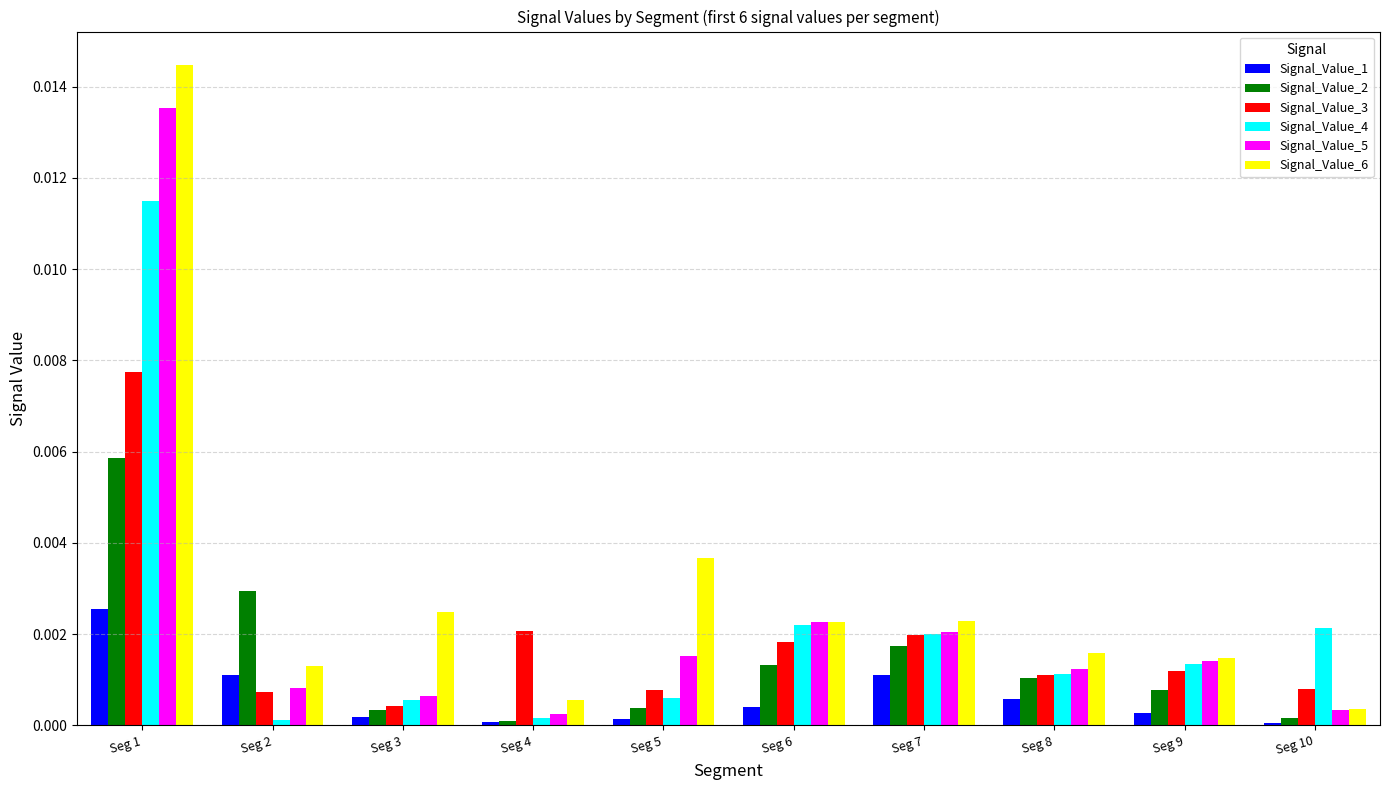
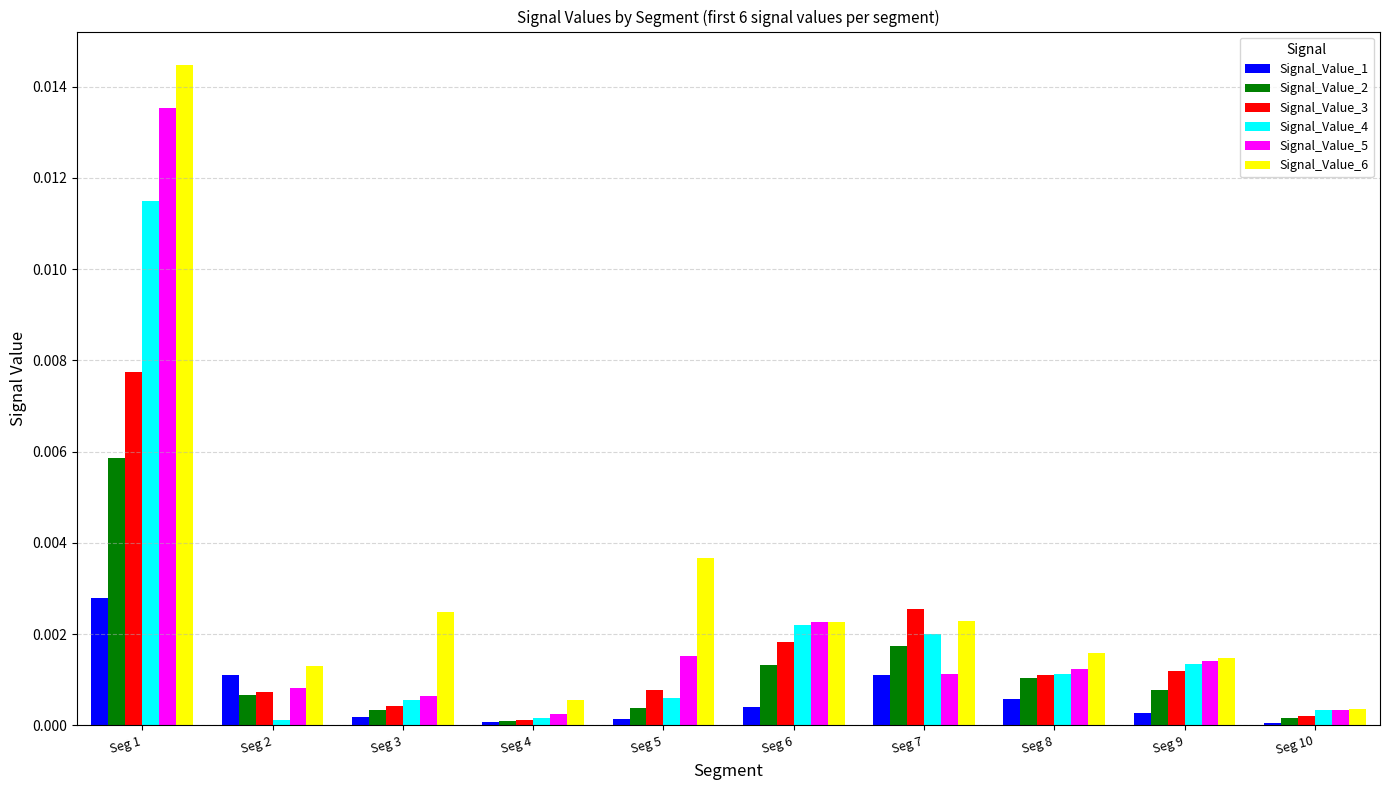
  {
    "Signal_Value_1": {
-     "Seg 1": 0.0025,
+     "Seg 1": 0.0028,
      "Seg 2": 0.0011,
      "Seg 3": 0.0002,
      "Seg 4": 0.0001,
      "Seg 5": 0.0001,
      "Seg 6": 0.0004,
      "Seg 7": 0.0011,
      "Seg 8": 0.0006,
      "Seg 9": 0.0003
    },
    "Signal_Value_2": {
      "Seg 1": 0.0059,
-     "Seg 2": 0.0029,
+     "Seg 2": 0.0007,
      "Seg 3": 0.0003,
      "Seg 4": 0.0001,
      "Seg 5": 0.0004,
      "Seg 6": 0.0013,
      "Seg 7": 0.0017,
      "Seg 8": 0.0010,
      "Seg 9": 0.0008,
      "Seg 10": 0.0002
    },
    "Signal_Value_3": {
      "Seg 1": 0.0078,
      "Seg 2": 0.0007,
      "Seg 3": 0.0004,
-     "Seg 4": 0.0021,
+     "Seg 4": 0.0001,
      "Seg 5": 0.0008,
      "Seg 6": 0.0018,
-     "Seg 7": 0.0020,
+     "Seg 7": 0.0025,
      "Seg 8": 0.0011,
      "Seg 9": 0.0012,
-     "Seg 10": 0.0008
+     "Seg 10": 0.0002
    },
    "Signal_Value_4": {
      "Seg 1": 0.0115,
      "Seg 2": 0.0001,
      "Seg 3": 0.0006,
      "Seg 4": 0.0002,
      "Seg 5": 0.0006,
      "Seg 6": 0.0022,
      "Seg 7": 0.0020,
      "Seg 8": 0.0011,
      "Seg 9": 0.0013,
-     "Seg 10": 0.0021
+     "Seg 10": 0.0003
    },
    "Signal_Value_5": {
      "Seg 1": 0.0135,
      "Seg 2": 0.0008,
      "Seg 3": 0.0007,
      "Seg 4": 0.0002,
      "Seg 5": 0.0015,
      "Seg 6": 0.0023,
-     "Seg 7": 0.0020,
+     "Seg 7": 0.0011,
      "Seg 8": 0.0012,
      "Seg 9": 0.0014,
      "Seg 10": 0.0003
    },
    "Signal_Value_6": {
      "Seg 1": 0.0145,
      "Seg 2": 0.0013,
      "Seg 3": 0.0025,
      "Seg 4": 0.0006,
      "Seg 5": 0.0037,
      "Seg 6": 0.0023,
      "Seg 7": 0.0023,
      "Seg 8": 0.0016,
      "Seg 9": 0.0015,
      "Seg 10": 0.0004
    }
  }
